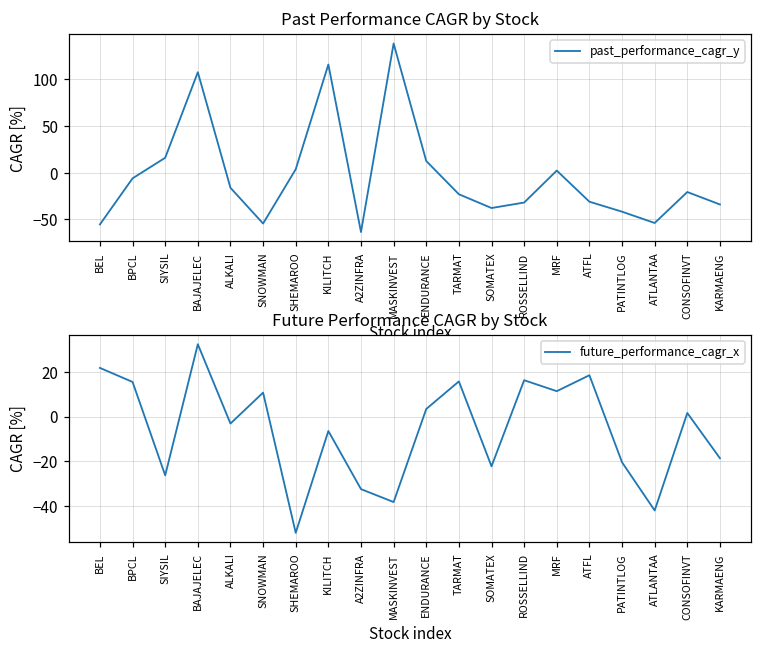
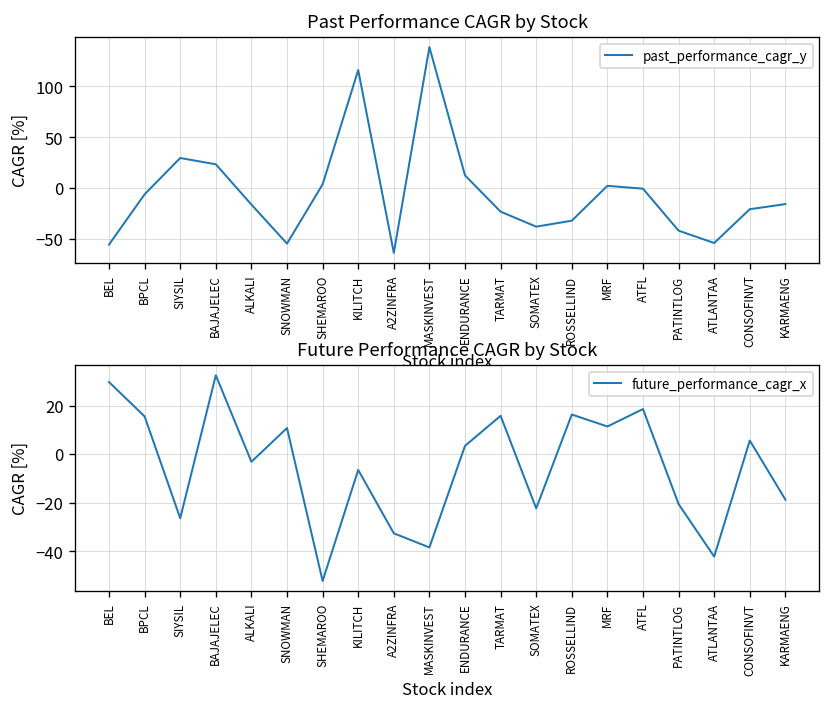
  {
    "Past Performance CAGR by Stock": {
      "BEL": -60,
      "BPCL": -10,
-     "SIYSIL": 20,
-     "BAJAJELEC": 110,
+     "SIYSIL": 30,
+     "BAJAJELEC": 20,
      "ALKALI": -20,
      "SNOWMAN": -50,
      "SHEMAROO": 0,
      "KILITCH": 120,
      "A2ZINFRA": -60,
      "MASKINVEST": 140,
      "ENDURANCE": 10,
      "TARMAT": -20,
      "SOMATEX": -40,
      "ROSSELLIND": -30,
      "MRF": 0,
-     "ATFL": -30,
+     "ATFL": 0,
      "PATINTLOG": -40,
      "ATLANTAA": -50,
      "CONSOFINVT": -20,
-     "KARMAENG": -30
+     "KARMAENG": -20
    },
    "Future Performance CAGR by Stock": {
-     "BEL": 22,
+     "BEL": 30,
      "BPCL": 16,
      "SIYSIL": -26,
      "BAJAJELEC": 32,
      "ALKALI": -3,
      "SNOWMAN": 11,
      "SHEMAROO": -52,
      "KILITCH": -7,
      "A2ZINFRA": -33,
      "MASKINVEST": -38,
      "ENDURANCE": 3,
      "TARMAT": 16,
      "SOMATEX": -22,
      "ROSSELLIND": 16,
      "MRF": 11,
      "ATFL": 19,
      "PATINTLOG": -21,
      "ATLANTAA": -42,
-     "CONSOFINVT": 2,
+     "CONSOFINVT": 6,
      "KARMAENG": -19
    }
  }
